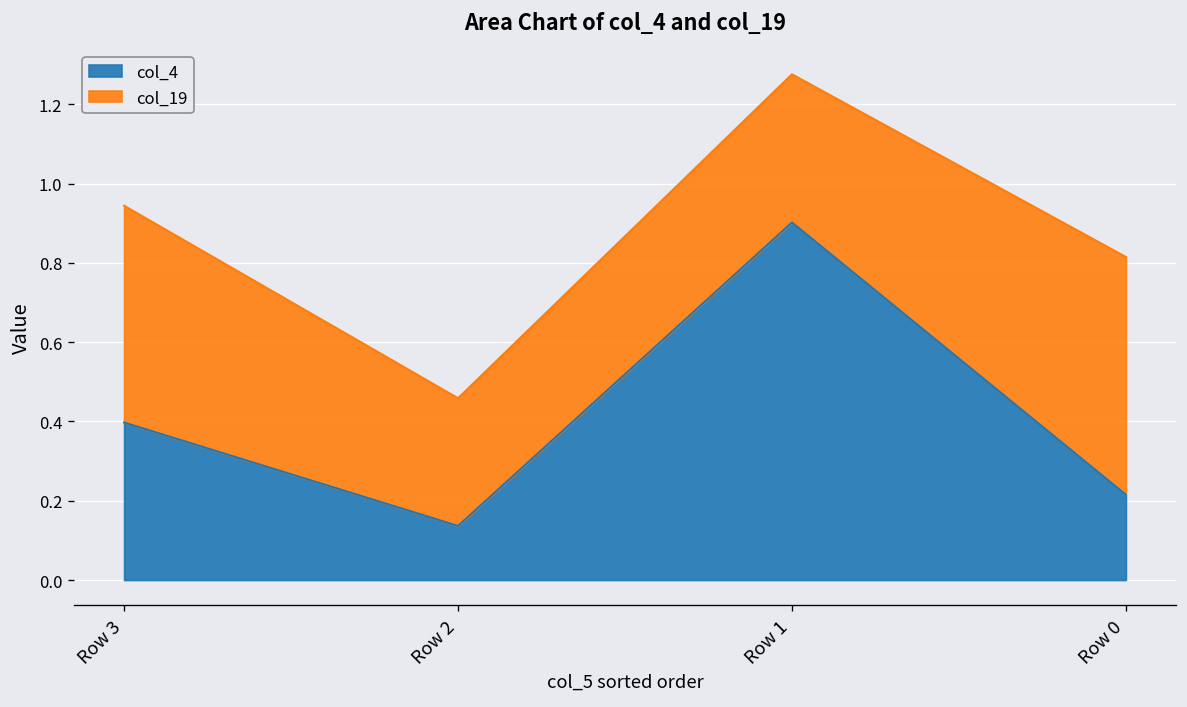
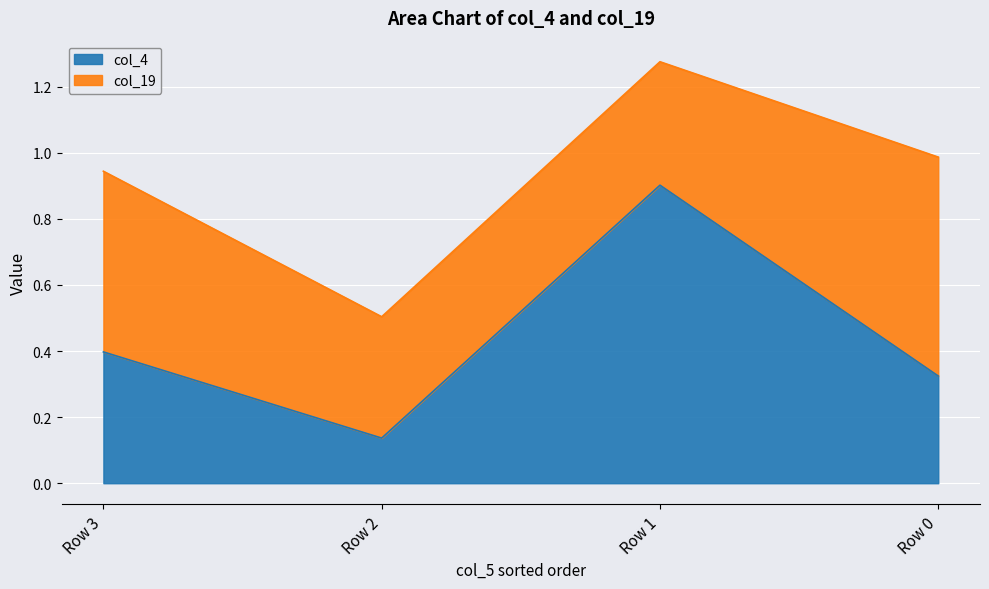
  {
    "col_4": {
      "Row 3": 0.40,
      "Row 2": 0.14,
      "Row 1": 0.90,
-     "Row 0": 0.22
+     "Row 0": 0.32
    },
    "col_19": {
      "Row 3": 0.55,
-     "Row 2": 0.32,
+     "Row 2": 0.37,
      "Row 1": 0.37,
-     "Row 0": 0.60
+     "Row 0": 0.66
    }
  }
